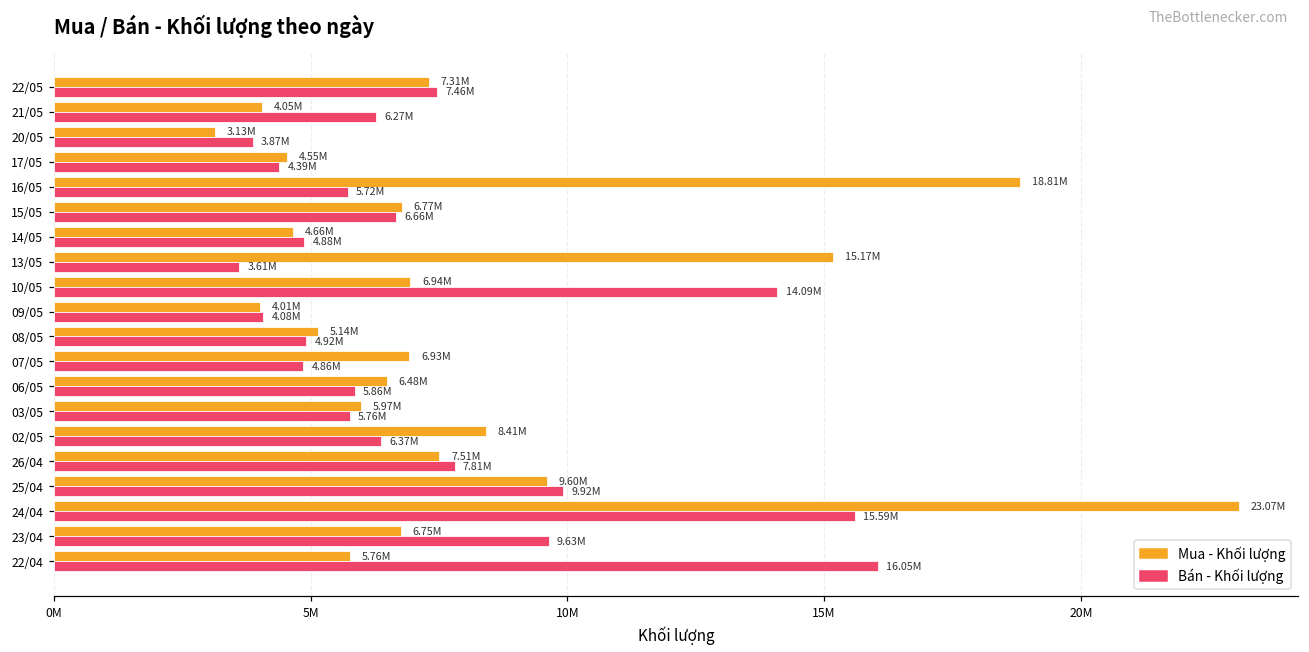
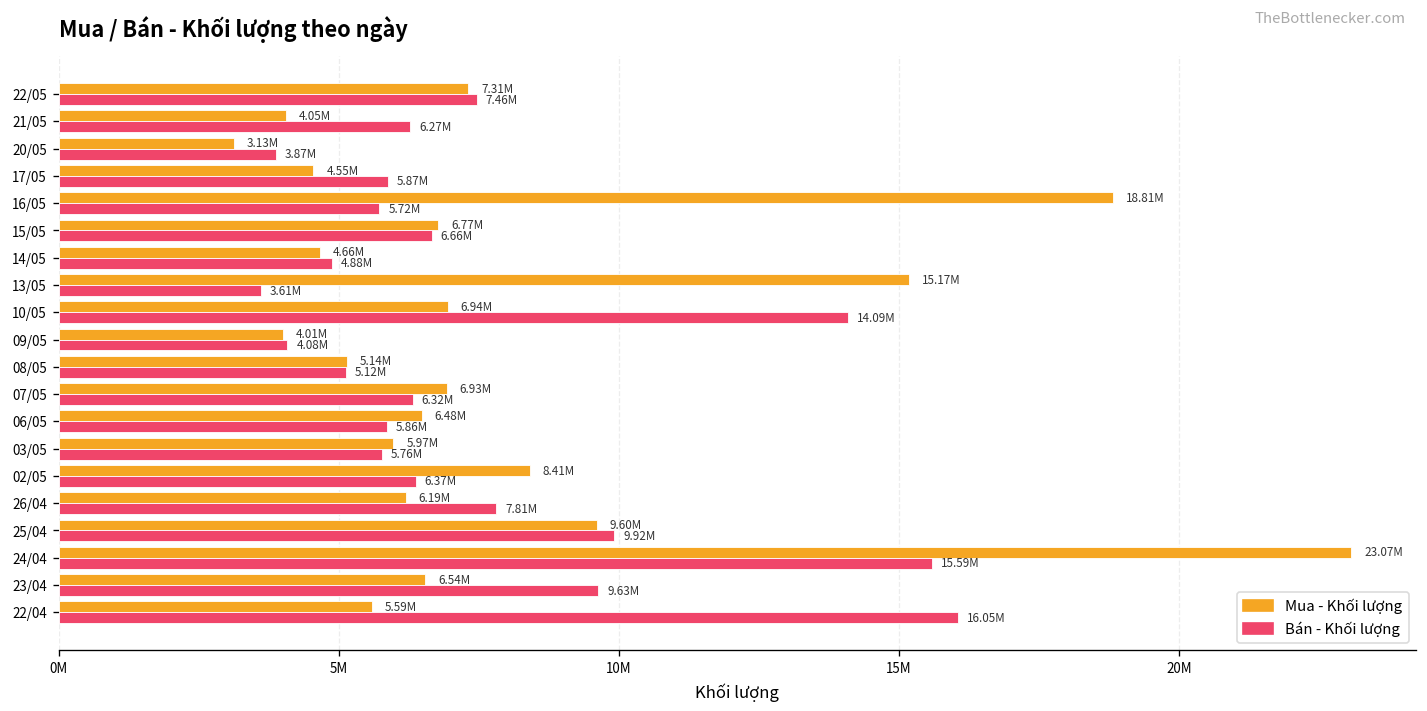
  {
    "Mua - Khối lượng": {
      "22/05": "7.31M",
      "21/05": "4.05M",
      "20/05": "3.13M",
      "17/05": "4.55M",
      "16/05": "18.81M",
      "15/05": "6.77M",
      "14/05": "4.66M",
      "13/05": "15.17M",
      "10/05": "6.94M",
      "09/05": "4.01M",
      "08/05": "5.14M",
      "07/05": "6.93M",
      "06/05": "6.48M",
      "03/05": "5.97M",
      "02/05": "8.41M",
-     "26/04": "7.51M",
+     "26/04": "6.19M",
      "25/04": "9.60M",
      "24/04": "23.07M",
-     "23/04": "6.75M",
-     "22/04": "5.76M"
+     "23/04": "6.54M",
+     "22/04": "5.59M"
    },
    "Bán - Khối lượng": {
      "22/05": "7.46M",
      "21/05": "6.27M",
      "20/05": "3.87M",
-     "17/05": "4.39M",
+     "17/05": "5.87M",
      "16/05": "5.72M",
      "15/05": "6.66M",
      "14/05": "4.88M",
      "13/05": "3.61M",
      "10/05": "14.09M",
      "09/05": "4.08M",
-     "08/05": "4.92M",
-     "07/05": "4.86M",
+     "08/05": "5.12M",
+     "07/05": "6.32M",
      "06/05": "5.86M",
      "03/05": "5.76M",
      "02/05": "6.37M",
      "26/04": "7.81M",
      "25/04": "9.92M",
      "24/04": "15.59M",
      "23/04": "9.63M",
      "22/04": "16.05M"
    }
  }
